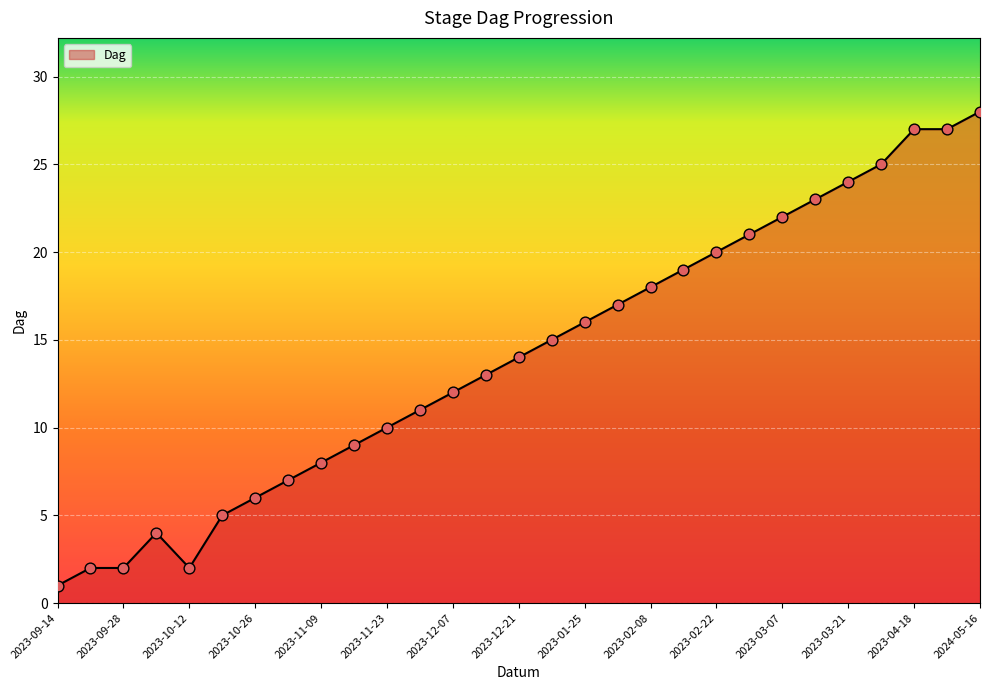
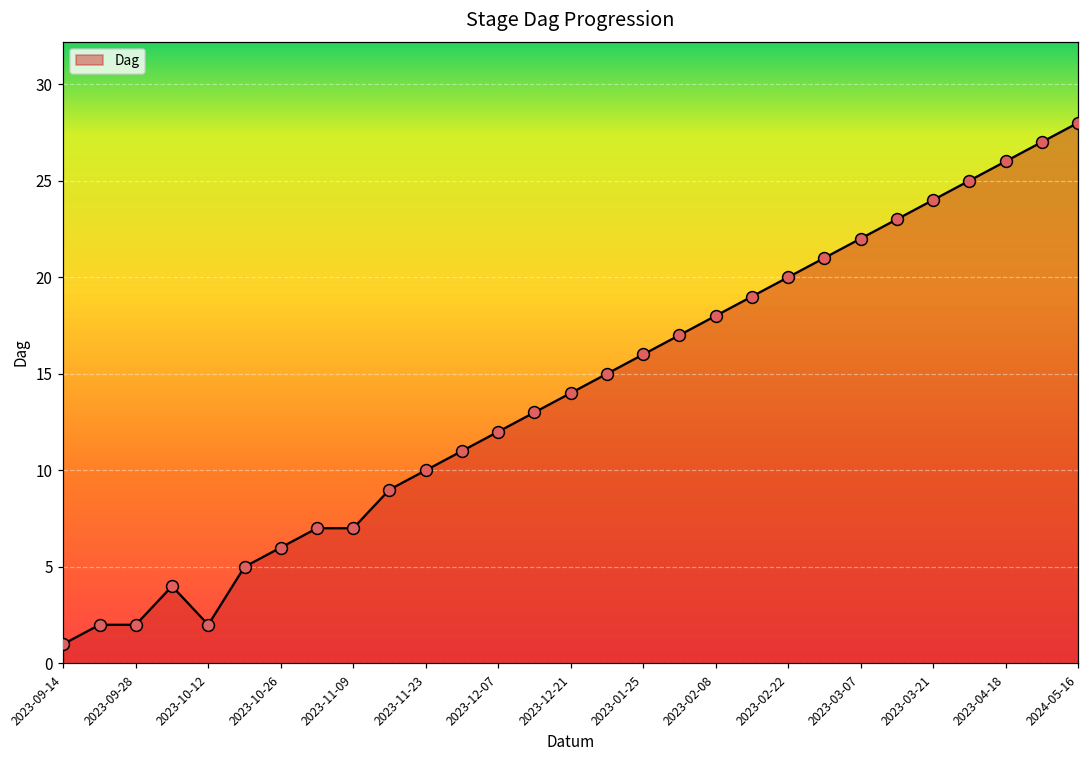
  {
    "2023-09-14": 1,
    "2023-09-28": 2,
    "2023-10-12": 2,
    "2023-10-26": 6,
-   "2023-11-09": 8,
+   "2023-11-09": 7,
    "2023-11-23": 10,
    "2023-12-07": 12,
    "2023-12-21": 14,
    "2023-01-25": 16,
    "2023-02-08": 18,
    "2023-02-22": 20,
    "2023-03-07": 22,
    "2023-03-21": 24,
-   "2023-04-18": 27,
+   "2023-04-18": 26,
    "2024-05-16": 28
  }
